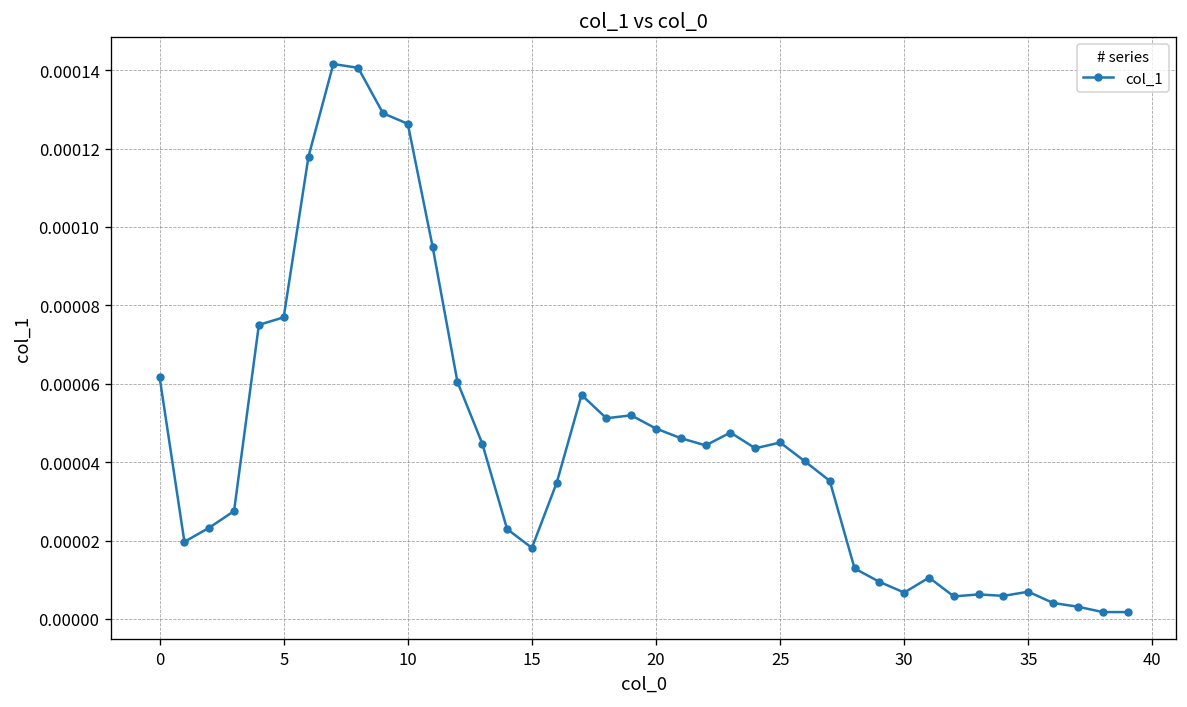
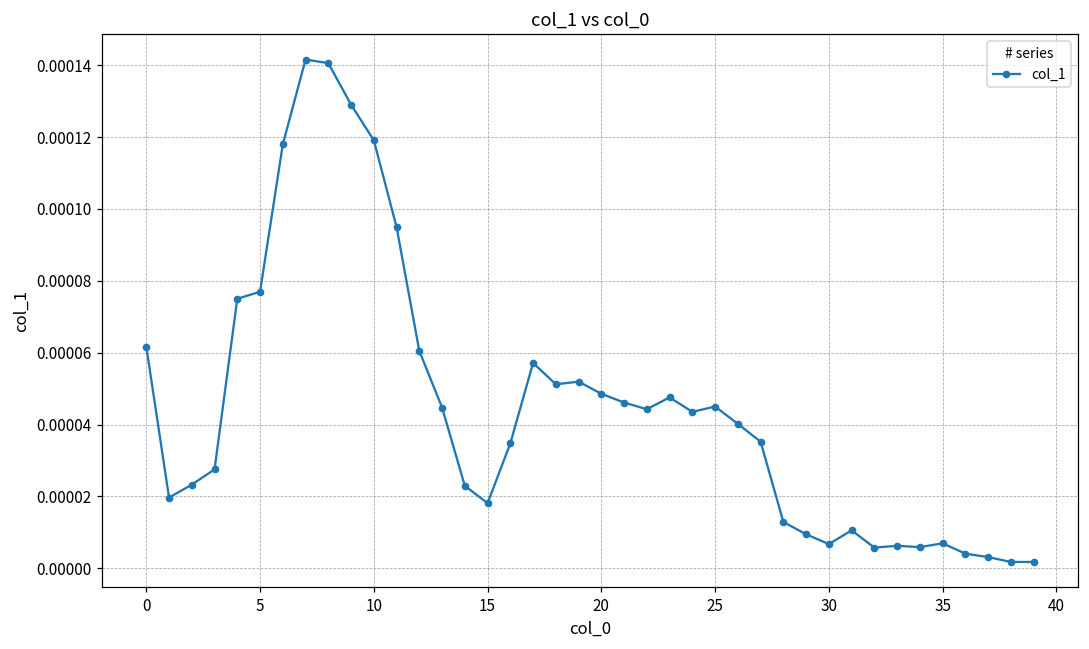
  {
    "0": 0.000062,
    "5": 0.000077,
-   "10": 0.000126,
+   "10": 0.000119,
    "15": 0.000018,
    "20": 0.000049,
    "25": 0.000045,
    "30": 0.000007,
    "35": 0.000007
  }
